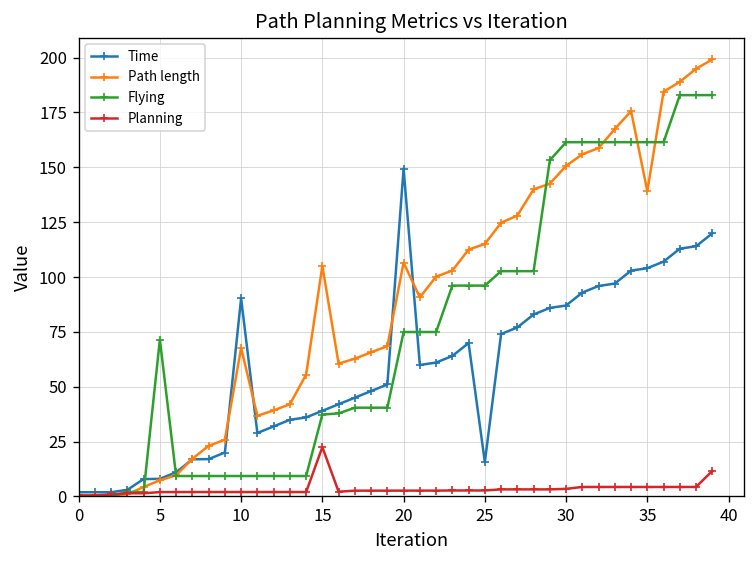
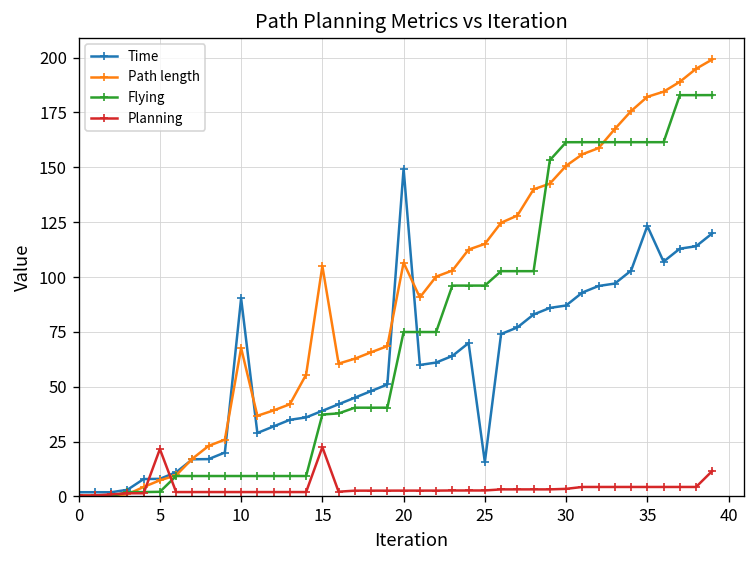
  {
    "Time": {
      "0": 2,
      "10": 90,
      "15": 39,
      "20": 149,
      "25": 16,
      "30": 87,
-     "35": 104
+     "35": 123
    },
    "Path length": {
      "10": 68,
      "15": 105,
      "20": 107,
      "25": 115,
      "30": 151,
-     "35": 139
+     "35": 182
    },
    "Flying": {
-     "5": 71,
+     "5": 2,
      "10": 9,
      "15": 37,
      "20": 75,
      "25": 96,
      "30": 161,
      "35": 161
    },
    "Planning": {
-     "5": 2,
+     "5": 22,
      "10": 2,
      "15": 22,
      "20": 3,
      "25": 3,
      "30": 3,
      "35": 4
    }
  }
